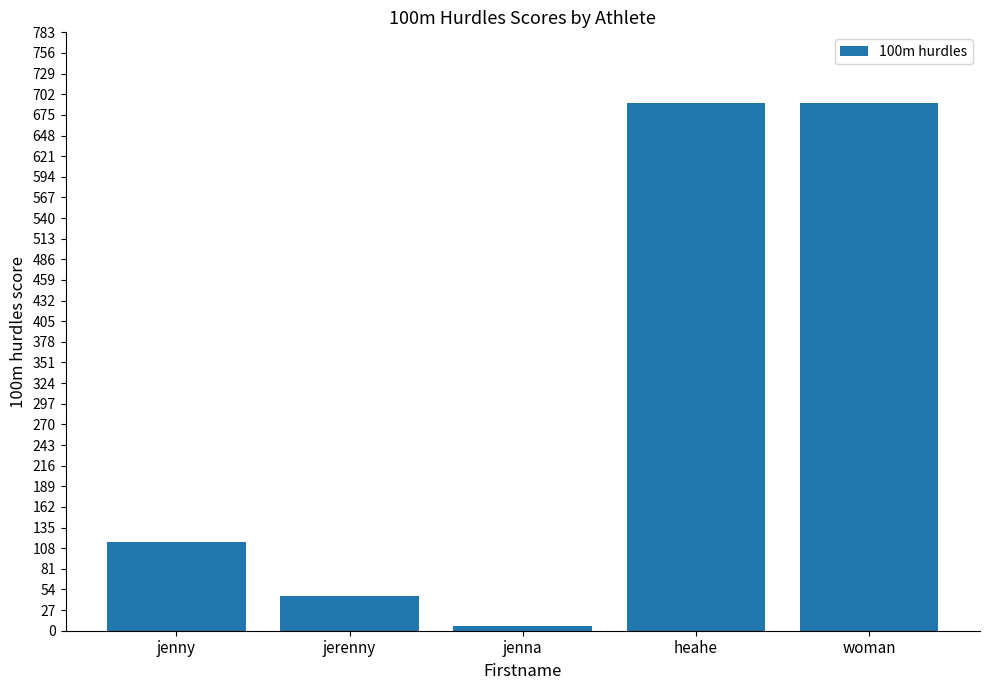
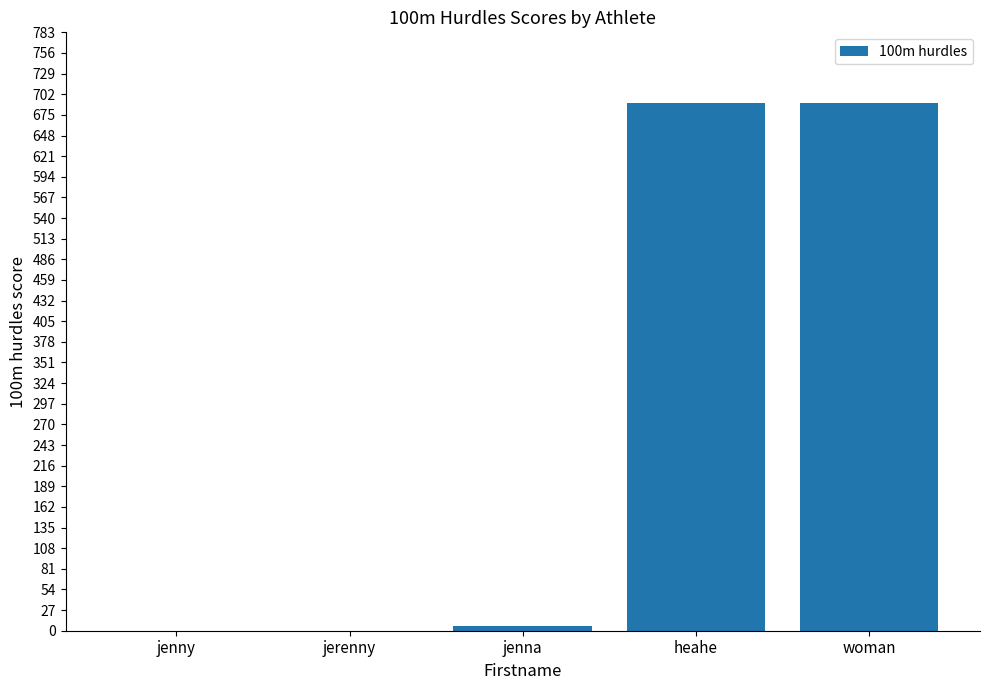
  {
-   "jenny": 120,
-   "jerenny": 50,
+   "jenny": 0,
+   "jerenny": 0,
    "jenna": 10,
    "heahe": 690,
    "woman": 690
  }
